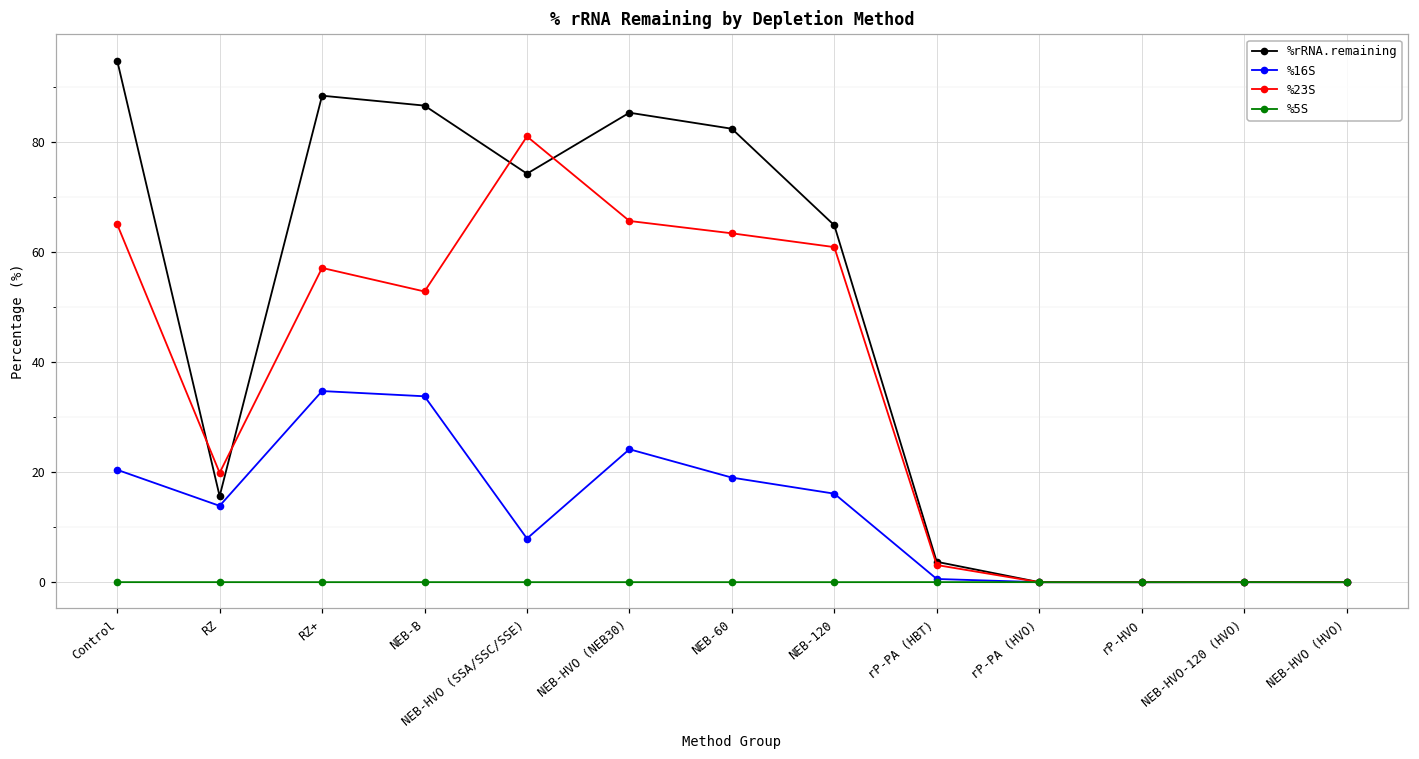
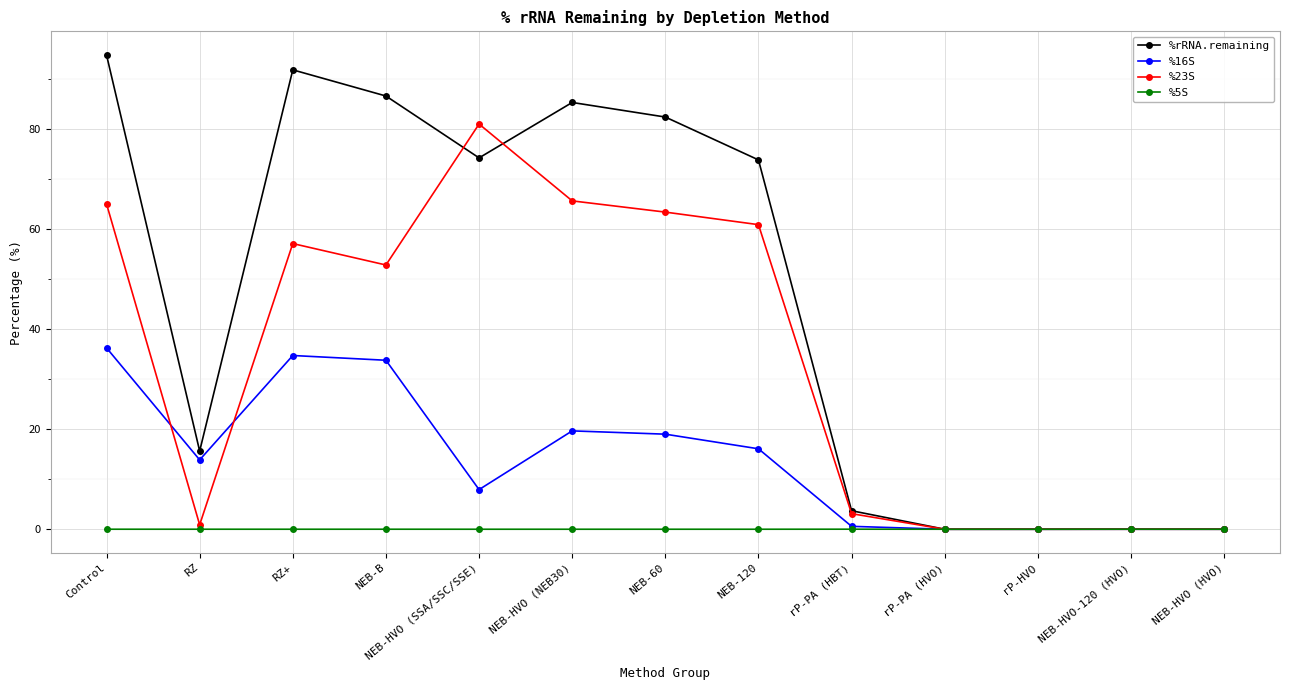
  {
    "%rRNA.remaining": {
      "Control": 95,
      "RZ": 16,
-     "RZ+": 88,
+     "RZ+": 92,
      "NEB-B": 87,
      "NEB-HVO (SSA/SSC/SSE)": 74,
      "NEB-HVO (NEB30)": 85,
      "NEB-60": 82,
-     "NEB-120": 65,
+     "NEB-120": 74,
      "rP-PA (HBT)": 4
    },
    "%16S": {
-     "Control": 20,
+     "Control": 36,
      "RZ": 14,
      "RZ+": 35,
      "NEB-B": 34,
      "NEB-HVO (SSA/SSC/SSE)": 8,
-     "NEB-HVO (NEB30)": 24,
+     "NEB-HVO (NEB30)": 20,
      "NEB-60": 19,
      "NEB-120": 16,
      "rP-PA (HBT)": 1
    },
    "%23S": {
      "Control": 65,
-     "RZ": 20,
+     "RZ": 1,
      "RZ+": 57,
      "NEB-B": 53,
      "NEB-HVO (SSA/SSC/SSE)": 81,
      "NEB-HVO (NEB30)": 66,
      "NEB-60": 63,
      "NEB-120": 61,
      "rP-PA (HBT)": 3
    },
    "%5S": {
      "Control": 0,
      "RZ": 0,
      "RZ+": 0,
      "NEB-B": 0,
      "NEB-HVO (SSA/SSC/SSE)": 0,
      "NEB-HVO (NEB30)": 0,
      "NEB-60": 0,
      "NEB-120": 0,
      "rP-PA (HBT)": 0
    }
  }
